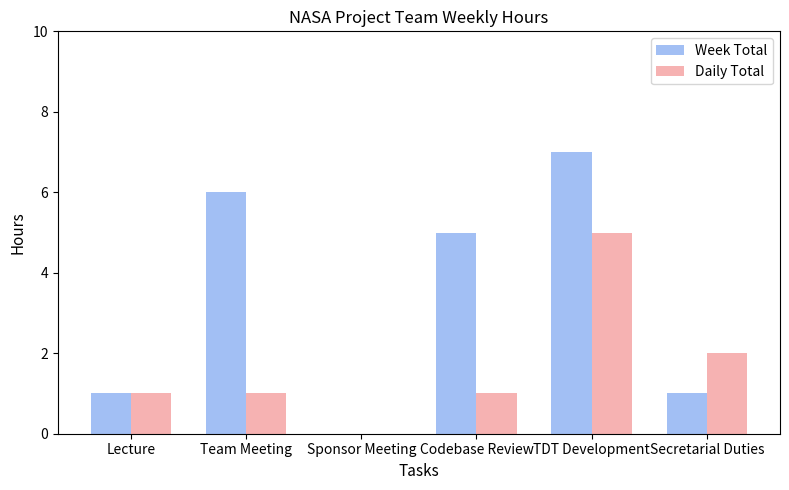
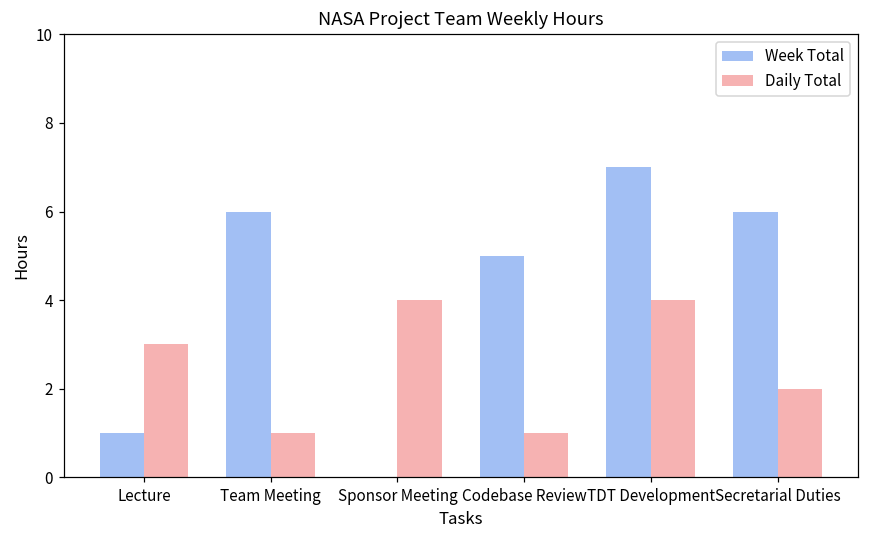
  {
    "Week Total": {
      "Lecture": 1,
      "Team Meeting": 6,
      "Sponsor Meeting": 0,
      "Codebase Review": 5,
      "TDT Development": 7,
-     "Secretarial Duties": 1
+     "Secretarial Duties": 6
    },
    "Daily Total": {
-     "Lecture": 1,
+     "Lecture": 3,
      "Team Meeting": 1,
-     "Sponsor Meeting": 0,
+     "Sponsor Meeting": 4,
      "Codebase Review": 1,
-     "TDT Development": 5,
+     "TDT Development": 4,
      "Secretarial Duties": 2
    }
  }
